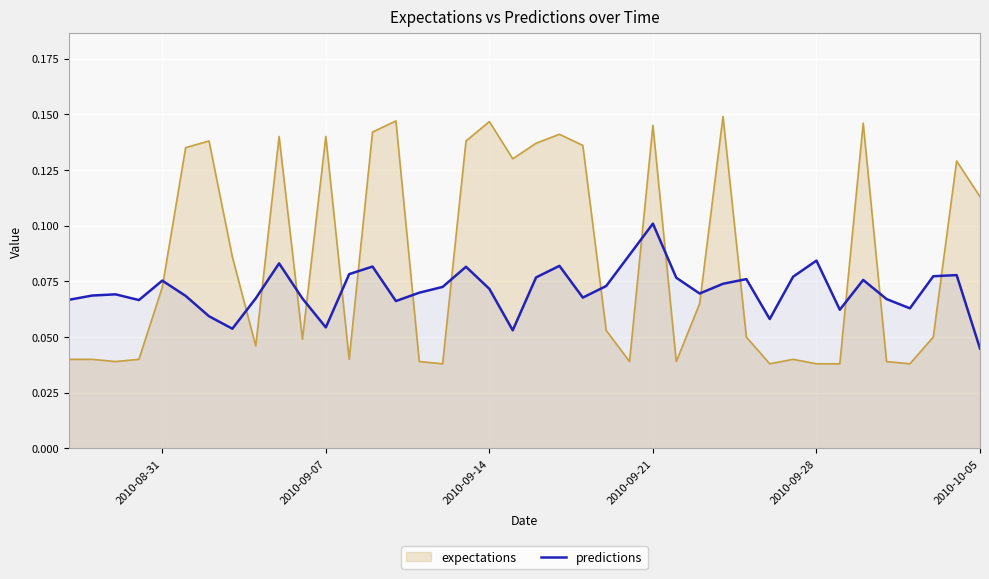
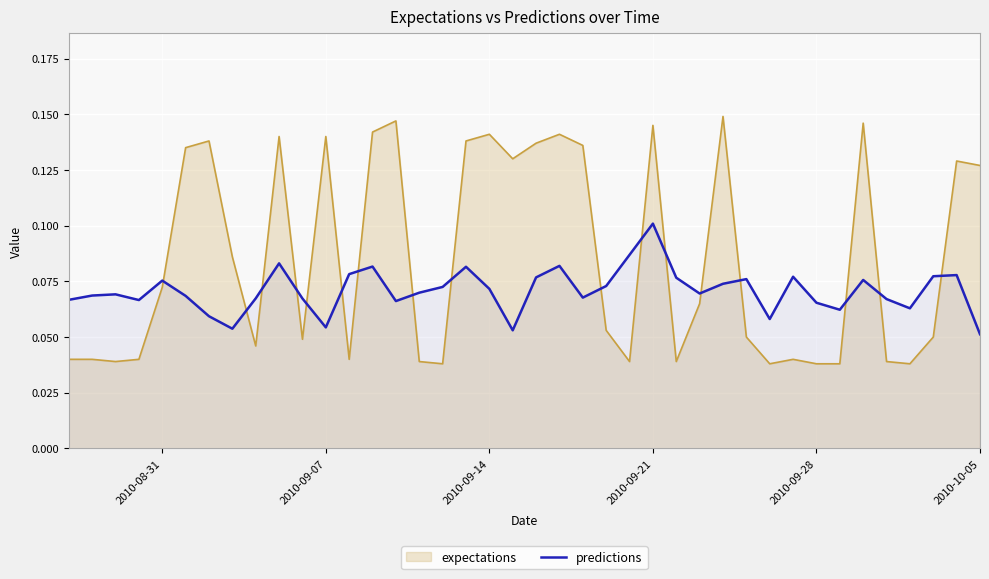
  {
    "expectations": {
      "2010-08-31": 0.072,
      "2010-09-07": 0.140,
-     "2010-09-14": 0.147,
+     "2010-09-14": 0.141,
      "2010-09-21": 0.145,
      "2010-09-28": 0.038,
-     "2010-10-05": 0.113
+     "2010-10-05": 0.127
    },
    "predictions": {
      "2010-08-31": 0.075,
      "2010-09-07": 0.054,
      "2010-09-14": 0.072,
      "2010-09-21": 0.101,
-     "2010-09-28": 0.084,
-     "2010-10-05": 0.045
+     "2010-09-28": 0.065,
+     "2010-10-05": 0.051
    }
  }
